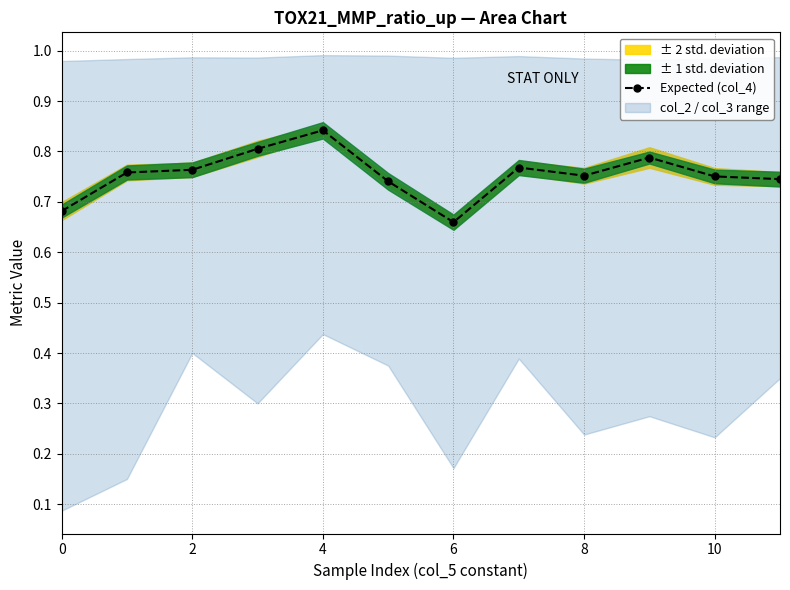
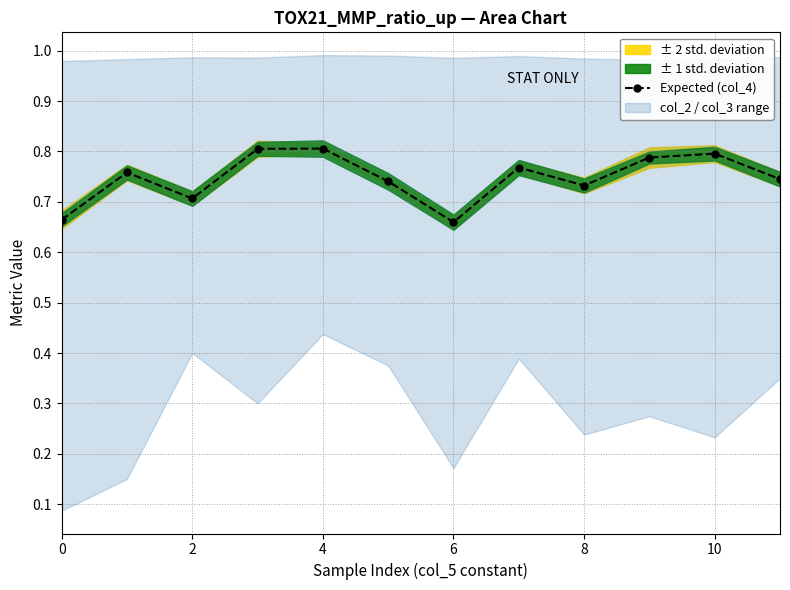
  {
    "Expected (col_4)": {
-     "0": 0.68,
-     "2": 0.76,
-     "4": 0.84,
+     "0": 0.66,
+     "2": 0.71,
+     "4": 0.81,
      "6": 0.66,
-     "8": 0.75,
-     "10": 0.75
+     "8": 0.73,
+     "10": 0.80
    }
  }
